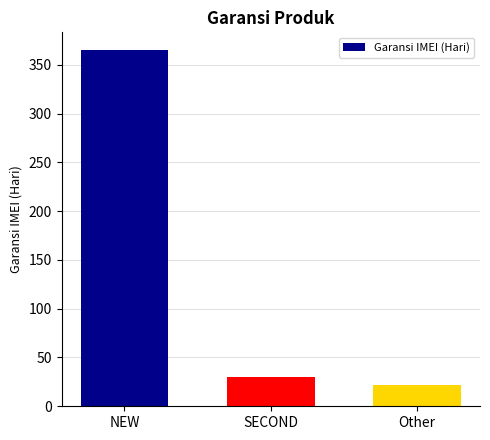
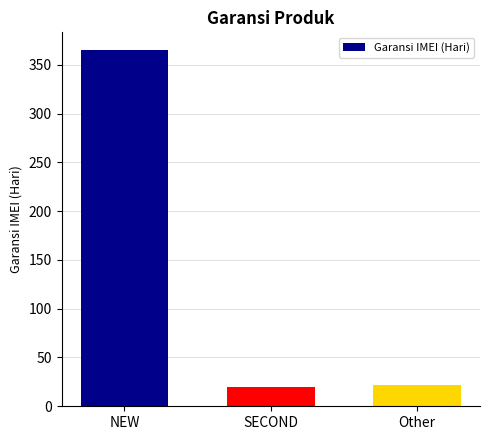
  {
    "NEW": 370,
-   "SECOND": 30,
+   "SECOND": 20,
    "Other": 20
  }
